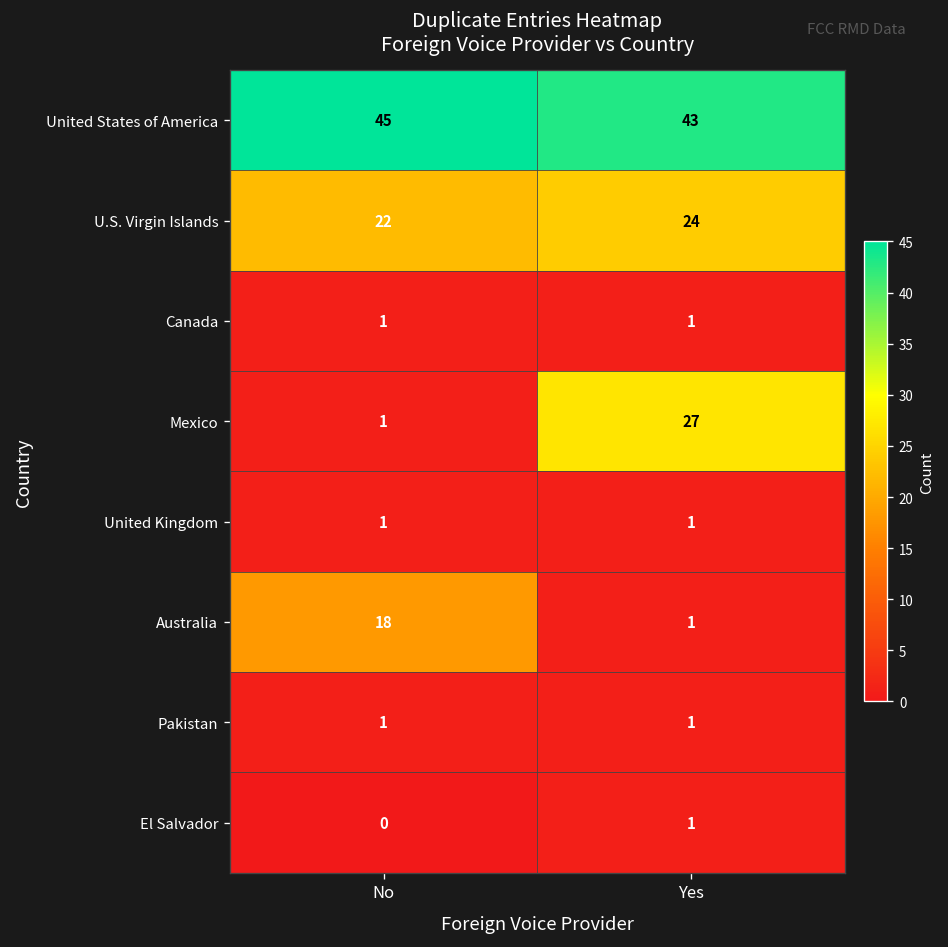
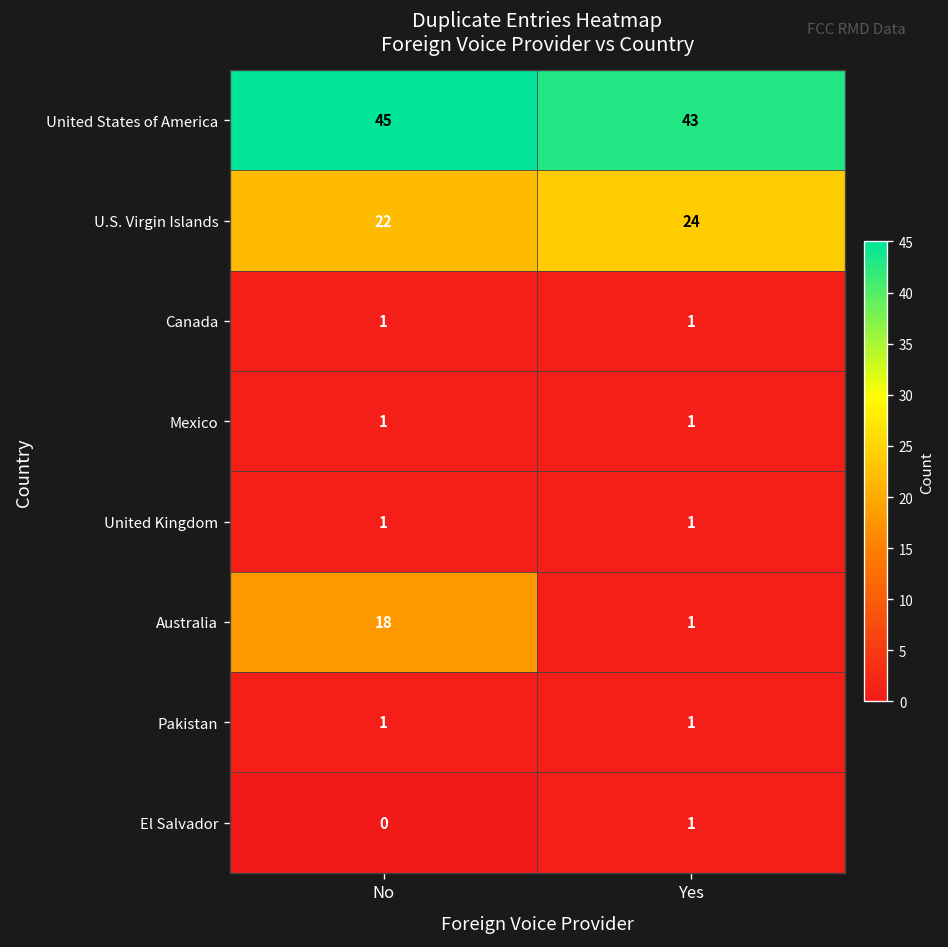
  {
    "United States of America": {
      "No": 45,
      "Yes": 43
    },
    "U.S. Virgin Islands": {
      "No": 22,
      "Yes": 24
    },
    "Canada": {
      "No": 1,
      "Yes": 1
    },
    "Mexico": {
      "No": 1,
-     "Yes": 27
+     "Yes": 1
    },
    "United Kingdom": {
      "No": 1,
      "Yes": 1
    },
    "Australia": {
      "No": 18,
      "Yes": 1
    },
    "Pakistan": {
      "No": 1,
      "Yes": 1
    },
    "El Salvador": {
      "No": 0,
      "Yes": 1
    }
  }
